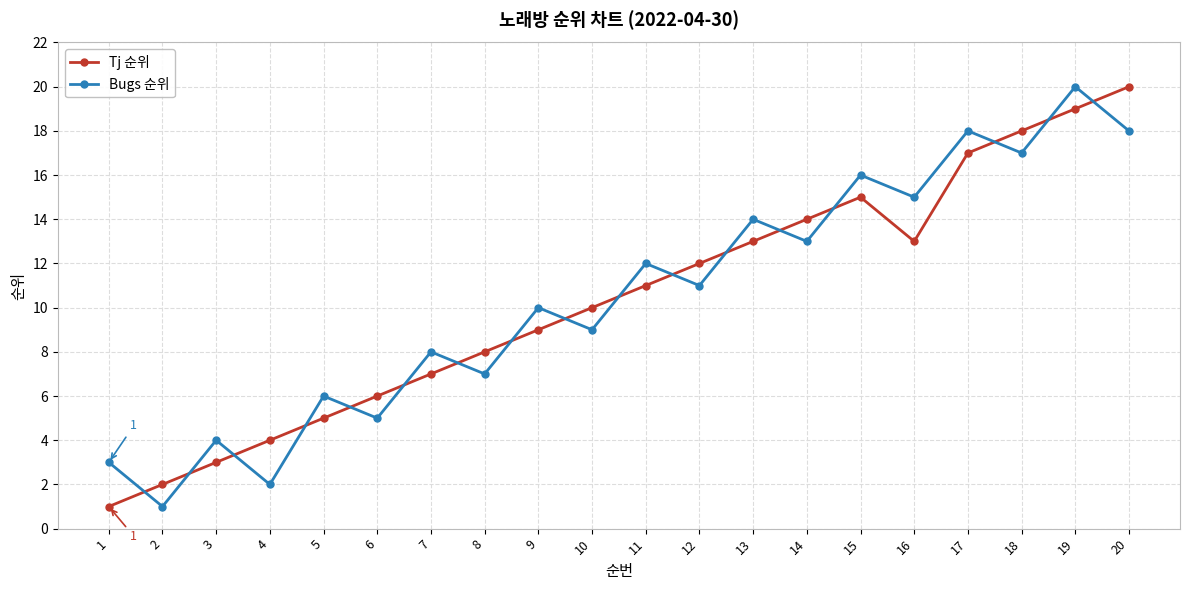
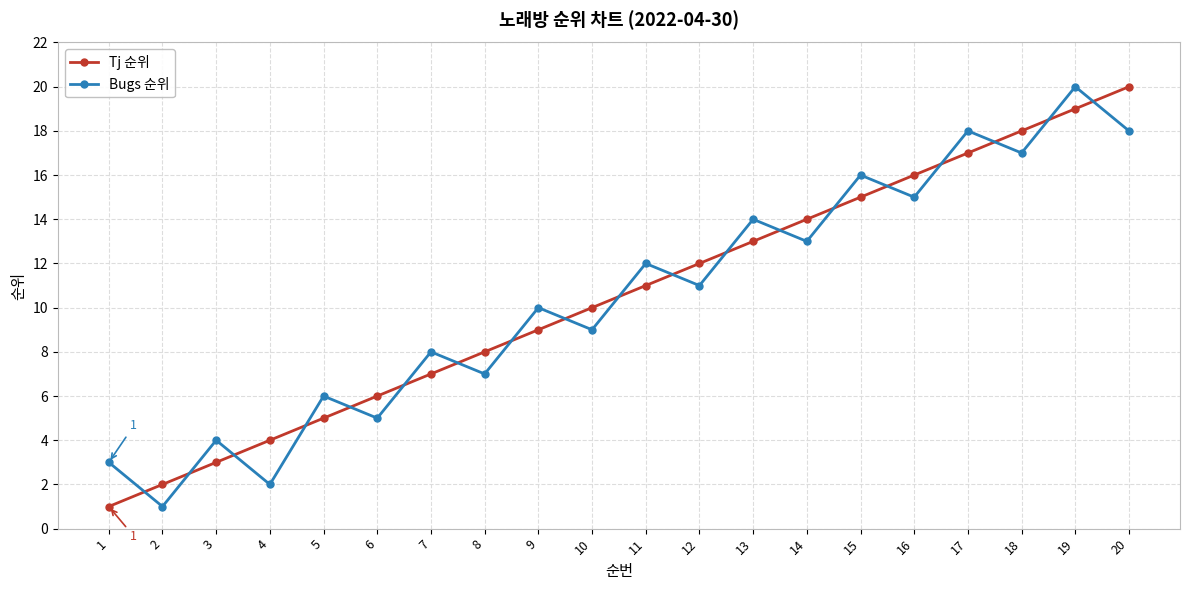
  {
    "Tj 순위": {
      "2": 2,
      "3": 3,
      "4": 4,
      "5": 5,
      "6": 6,
      "7": 7,
      "8": 8,
      "9": 9,
      "10": 10,
      "11": 11,
      "12": 12,
      "13": 13,
      "14": 14,
      "15": 15,
-     "16": 13,
+     "16": 16,
      "17": 17,
      "18": 18,
      "19": 19,
      "20": 20
    },
    "Bugs 순위": {
      "2": 1,
      "3": 4,
      "4": 2,
      "5": 6,
      "6": 5,
      "7": 8,
      "8": 7,
      "9": 10,
      "10": 9,
      "11": 12,
      "12": 11,
      "13": 14,
      "14": 13,
      "15": 16,
      "16": 15,
      "17": 18,
      "18": 17,
      "19": 20,
      "20": 18
    }
  }
